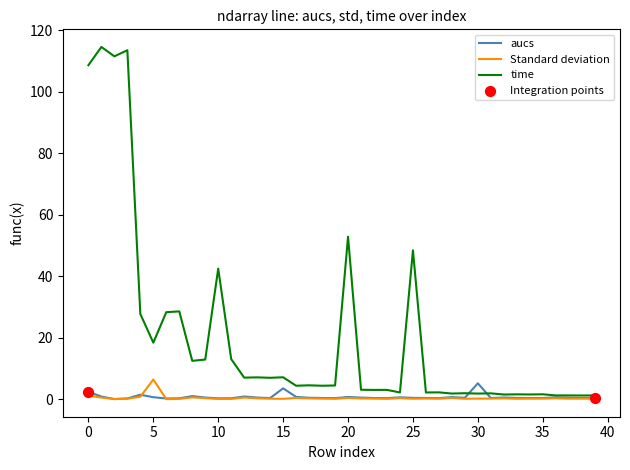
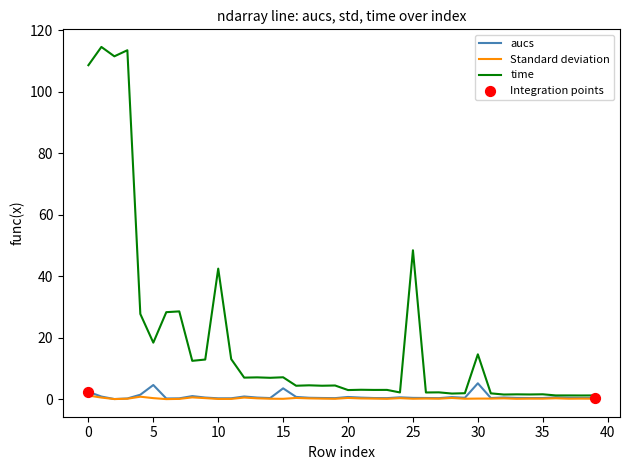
  {
    "aucs": {
-     "5": 1,
+     "5": 5,
      "15": 4,
      "30": 5
    },
    "Standard deviation": {
      "0": 1,
-     "5": 6,
+     "5": 0,
      "15": 0,
      "30": 0
    },
    "time": {
      "0": 109,
      "5": 18,
      "10": 42,
      "15": 7,
-     "20": 53,
+     "20": 3,
      "25": 48,
-     "30": 2,
+     "30": 15,
      "35": 2
    }
  }
